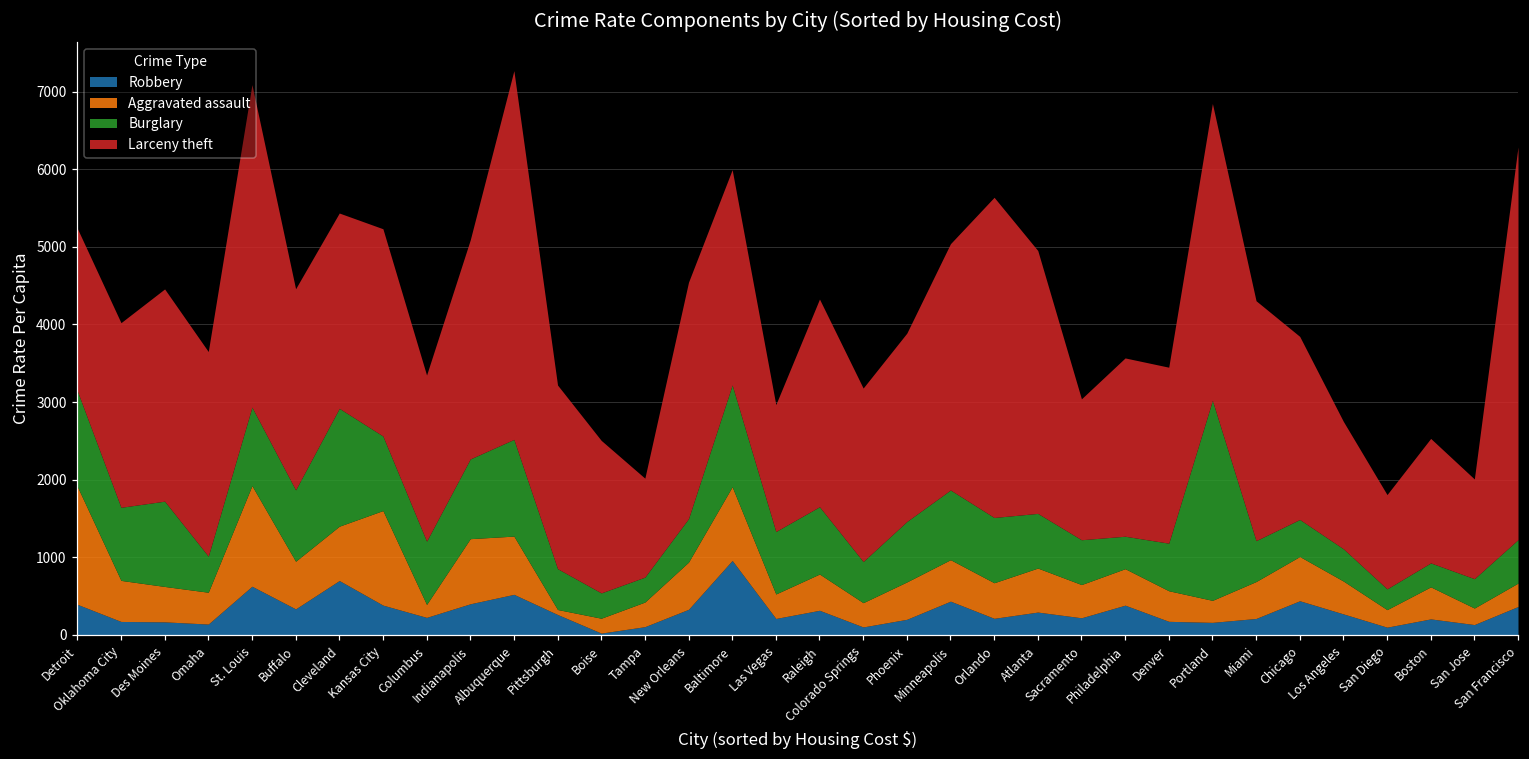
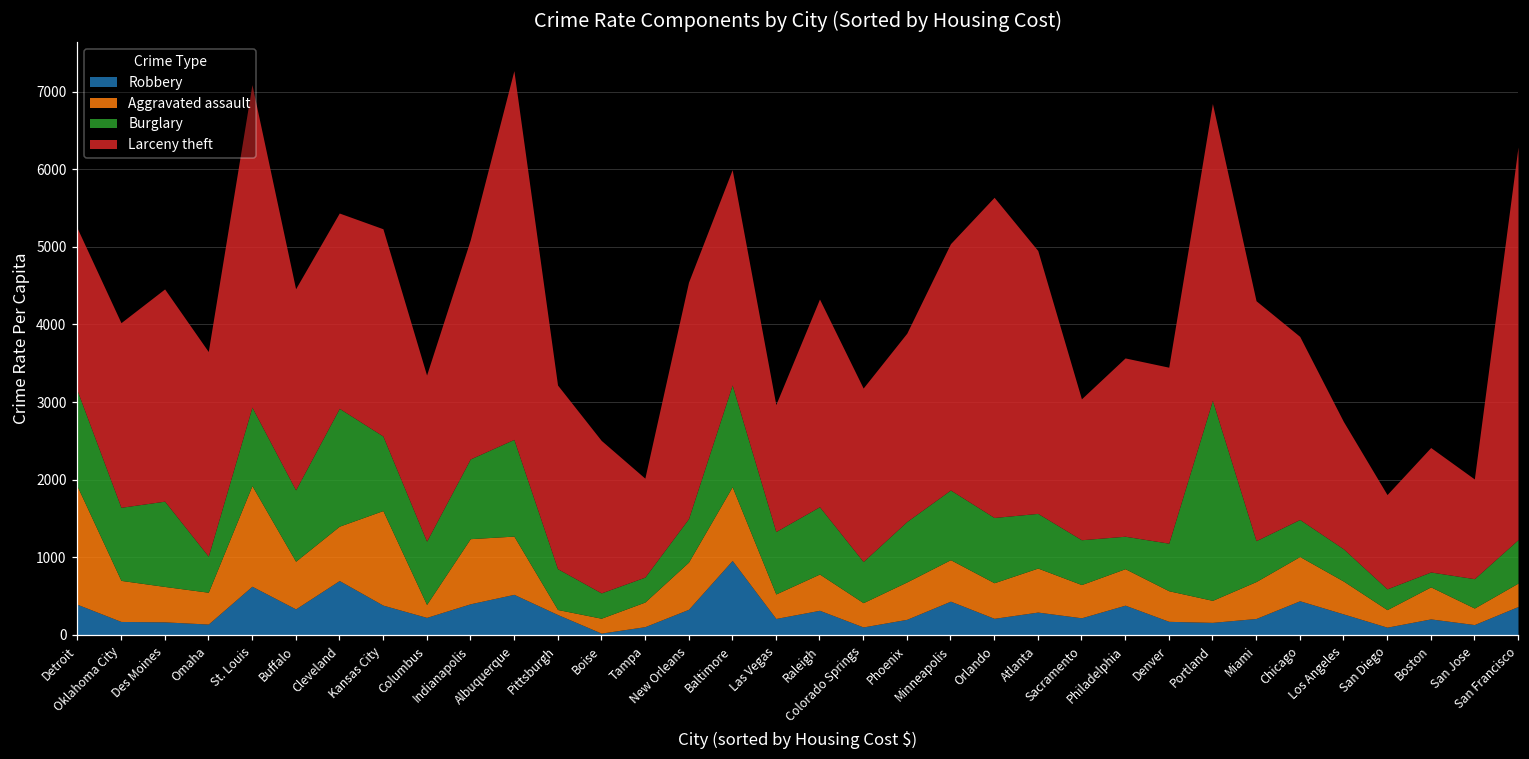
  {
    "Robbery": {
      "Detroit": 400,
      "Oklahoma City": 200,
      "Des Moines": 200,
      "Omaha": 100,
      "St. Louis": 600,
      "Buffalo": 300,
      "Cleveland": 700,
      "Kansas City": 400,
      "Columbus": 200,
      "Indianapolis": 400,
      "Albuquerque": 500,
      "Pittsburgh": 300,
      "Tampa": 100,
      "New Orleans": 300,
      "Baltimore": 1000,
      "Las Vegas": 200,
      "Raleigh": 300,
      "Colorado Springs": 100,
      "Phoenix": 200,
      "Minneapolis": 400,
      "Orlando": 200,
      "Atlanta": 300,
      "Sacramento": 200,
      "Philadelphia": 400,
      "Denver": 200,
      "Portland": 200,
      "Miami": 200,
      "Chicago": 400,
      "Los Angeles": 300,
      "San Diego": 100,
      "Boston": 200,
      "San Jose": 100,
      "San Francisco": 400
    },
    "Aggravated assault": {
      "Detroit": 1500,
      "Oklahoma City": 500,
      "Des Moines": 500,
      "Omaha": 400,
      "St. Louis": 1300,
      "Buffalo": 600,
      "Cleveland": 700,
      "Kansas City": 1200,
      "Columbus": 200,
      "Indianapolis": 800,
      "Albuquerque": 800,
      "Pittsburgh": 100,
      "Boise": 200,
      "Tampa": 300,
      "New Orleans": 600,
      "Baltimore": 1000,
      "Las Vegas": 300,
      "Raleigh": 500,
      "Colorado Springs": 300,
      "Phoenix": 500,
      "Minneapolis": 500,
      "Orlando": 500,
      "Atlanta": 600,
      "Sacramento": 400,
      "Philadelphia": 500,
      "Denver": 400,
      "Portland": 300,
      "Miami": 500,
      "Chicago": 600,
      "Los Angeles": 400,
      "San Diego": 200,
      "Boston": 400,
      "San Jose": 200,
      "San Francisco": 300
    },
    "Burglary": {
      "Detroit": 1200,
      "Oklahoma City": 900,
      "Des Moines": 1100,
      "Omaha": 500,
      "St. Louis": 1000,
      "Buffalo": 900,
      "Cleveland": 1500,
      "Kansas City": 1000,
      "Columbus": 800,
      "Indianapolis": 1000,
      "Albuquerque": 1200,
      "Pittsburgh": 500,
      "Boise": 300,
      "Tampa": 300,
      "New Orleans": 600,
      "Baltimore": 1300,
      "Las Vegas": 800,
      "Raleigh": 900,
      "Colorado Springs": 500,
      "Phoenix": 800,
      "Minneapolis": 900,
      "Orlando": 800,
      "Atlanta": 700,
      "Sacramento": 600,
      "Philadelphia": 400,
      "Denver": 600,
      "Portland": 2600,
      "Miami": 500,
      "Chicago": 500,
      "Los Angeles": 400,
      "San Diego": 300,
-     "Boston": 300,
+     "Boston": 200,
      "San Jose": 400,
      "San Francisco": 600
    },
    "Larceny theft": {
      "Detroit": 2100,
      "Oklahoma City": 2400,
      "Des Moines": 2700,
      "Omaha": 2600,
      "Buffalo": 2600,
      "Cleveland": 2500,
      "Kansas City": 2700,
      "Columbus": 2100,
      "Indianapolis": 2800,
      "Albuquerque": 4800,
      "Pittsburgh": 2400,
      "Boise": 2000,
      "Tampa": 1300,
      "New Orleans": 3000,
      "Baltimore": 2800,
      "Las Vegas": 1600,
      "Raleigh": 2700,
      "Colorado Springs": 2200,
      "Phoenix": 2400,
      "Minneapolis": 3200,
      "Orlando": 4100,
      "Atlanta": 3400,
      "Sacramento": 1800,
      "Philadelphia": 2300,
      "Denver": 2300,
      "Portland": 3800,
      "Miami": 3100,
      "Chicago": 2400,
      "Los Angeles": 1600,
      "San Diego": 1200,
      "Boston": 1600,
      "San Jose": 1300,
      "San Francisco": 5100
    }
  }
